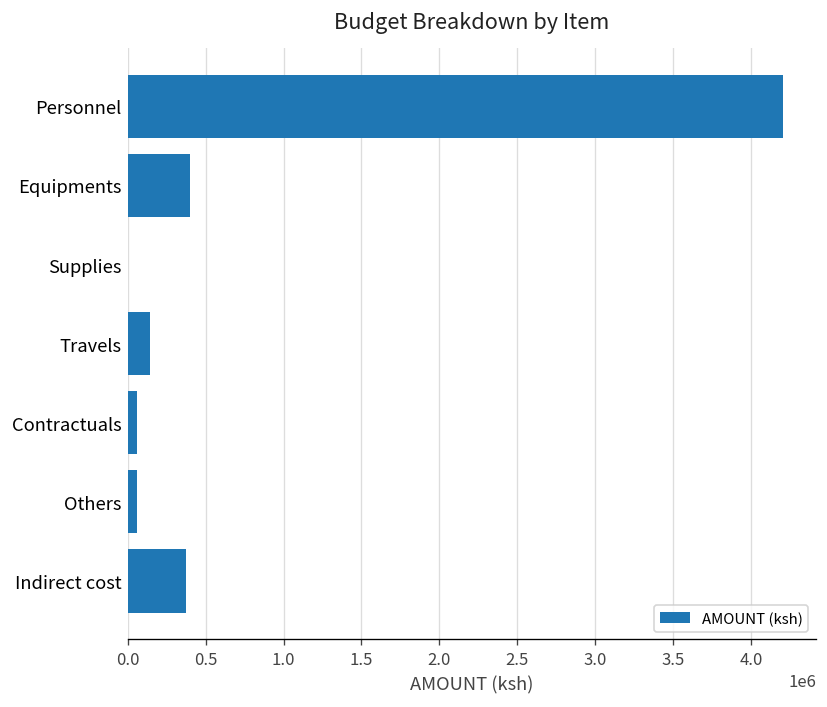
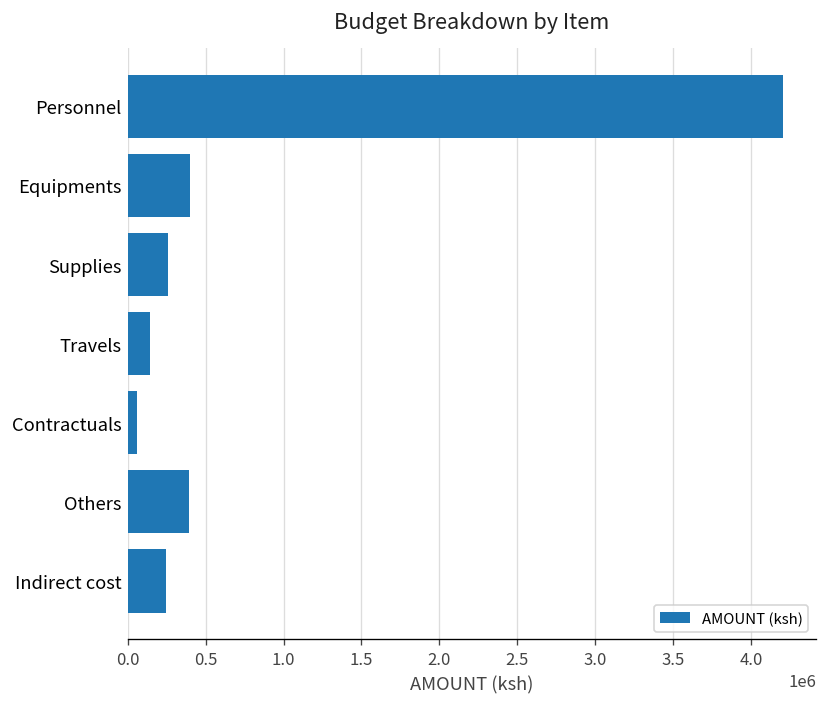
  {
    "Personnel": 4210000,
    "Equipments": 400000,
-   "Supplies": 0,
+   "Supplies": 260000,
    "Travels": 150000,
    "Contractuals": 60000,
-   "Others": 60000,
-   "Indirect cost": 380000
+   "Others": 390000,
+   "Indirect cost": 240000
  }
